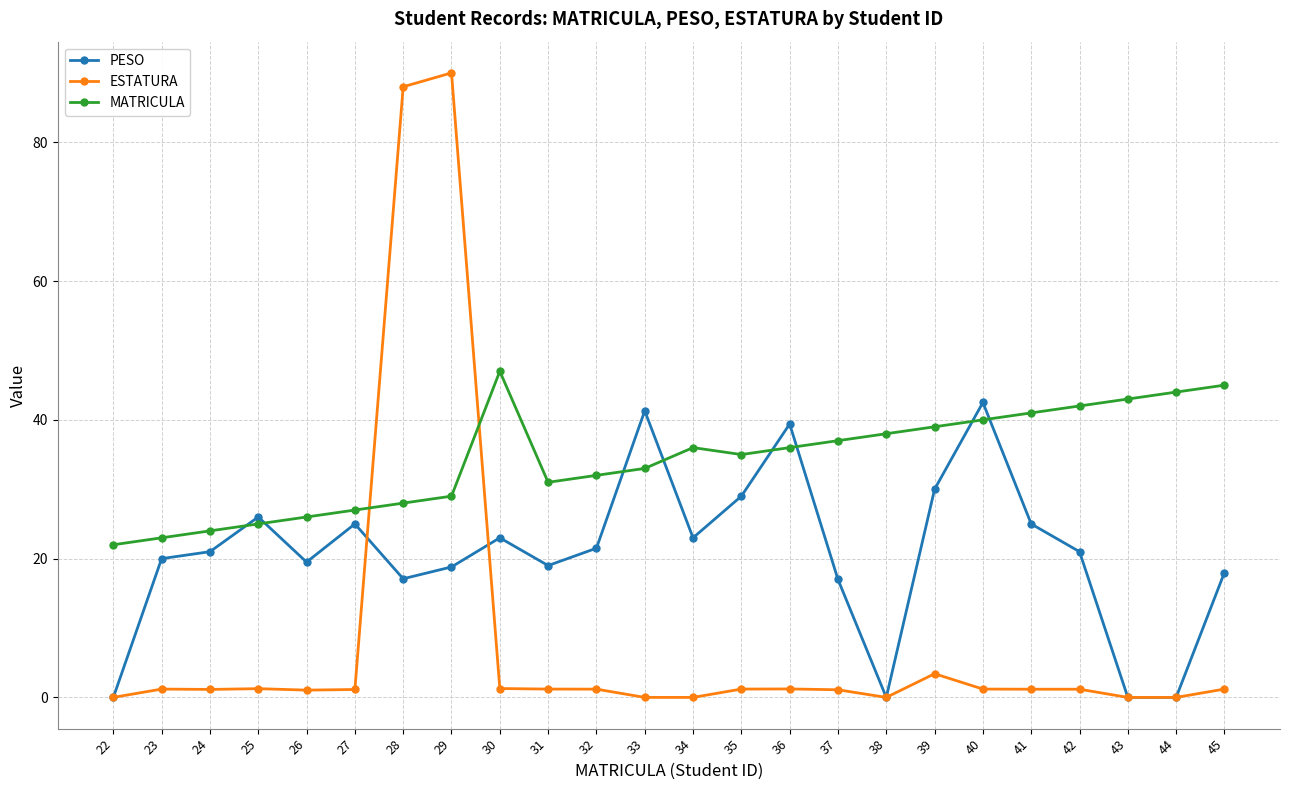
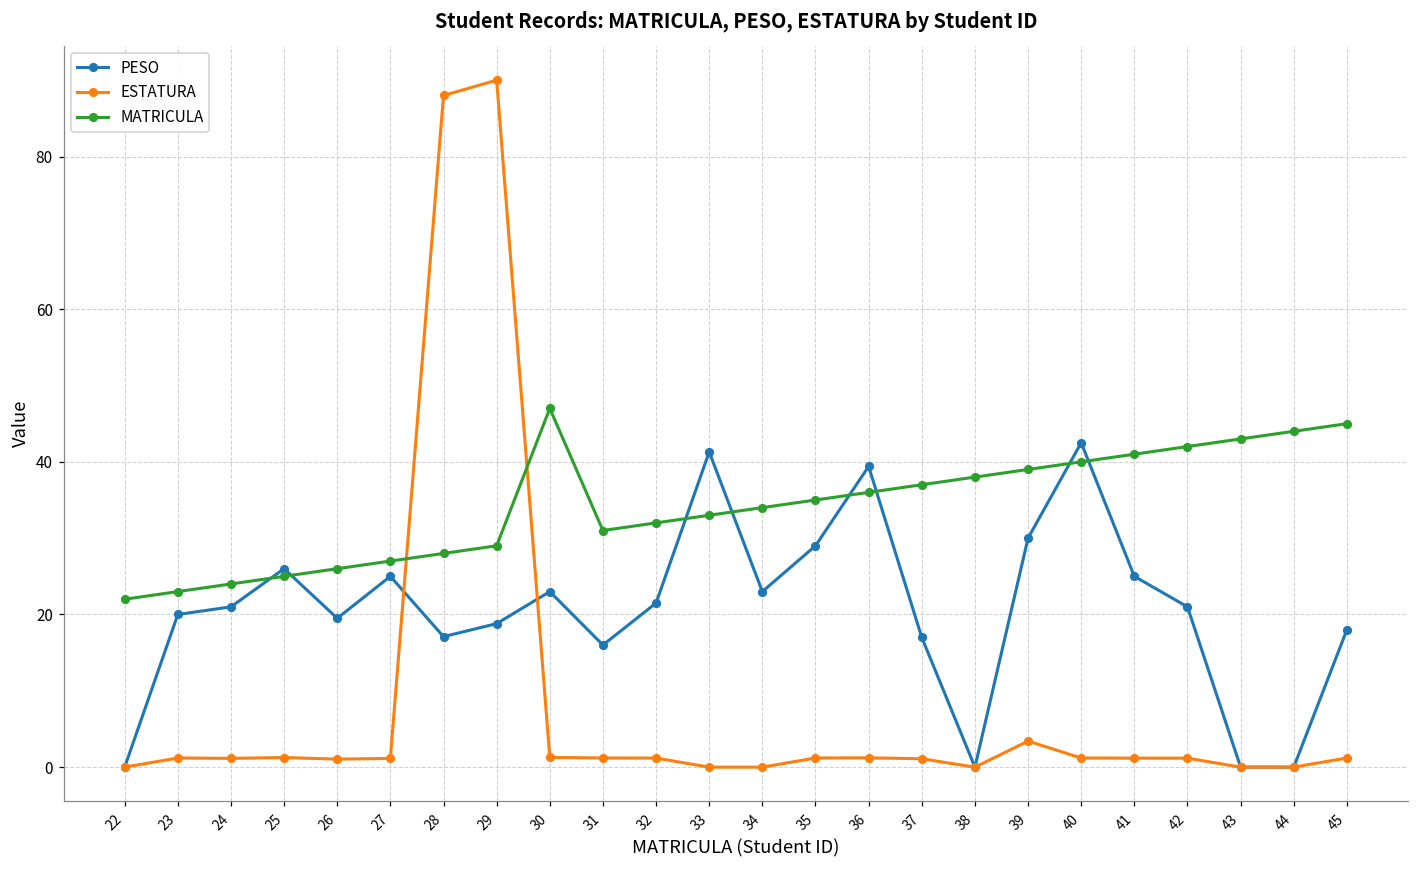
  {
    "PESO": {
      "23": 20,
      "24": 21,
      "25": 26,
      "26": 20,
      "27": 25,
      "28": 17,
      "29": 19,
      "30": 23,
-     "31": 19,
+     "31": 16,
      "32": 22,
      "33": 41,
      "34": 23,
      "35": 29,
      "36": 39,
      "37": 17,
      "39": 30,
      "40": 43,
      "41": 25,
      "42": 21,
      "45": 18
    },
    "ESTATURA": {
      "23": 1,
      "24": 1,
      "25": 1,
      "26": 1,
      "27": 1,
      "28": 88,
      "29": 90,
      "30": 1,
      "31": 1,
      "32": 1,
      "33": 0,
      "34": 0,
      "35": 1,
      "36": 1,
      "37": 1,
      "39": 3,
      "40": 1,
      "41": 1,
      "42": 1,
      "45": 1
    },
    "MATRICULA": {
      "22": 22,
      "23": 23,
      "24": 24,
      "25": 25,
      "26": 26,
      "27": 27,
      "28": 28,
      "29": 29,
      "30": 47,
      "31": 31,
      "32": 32,
      "33": 33,
-     "34": 36,
+     "34": 34,
      "35": 35,
      "36": 36,
      "37": 37,
      "38": 38,
      "39": 39,
      "40": 40,
      "41": 41,
      "42": 42,
      "43": 43,
      "44": 44,
      "45": 45
    }
  }
